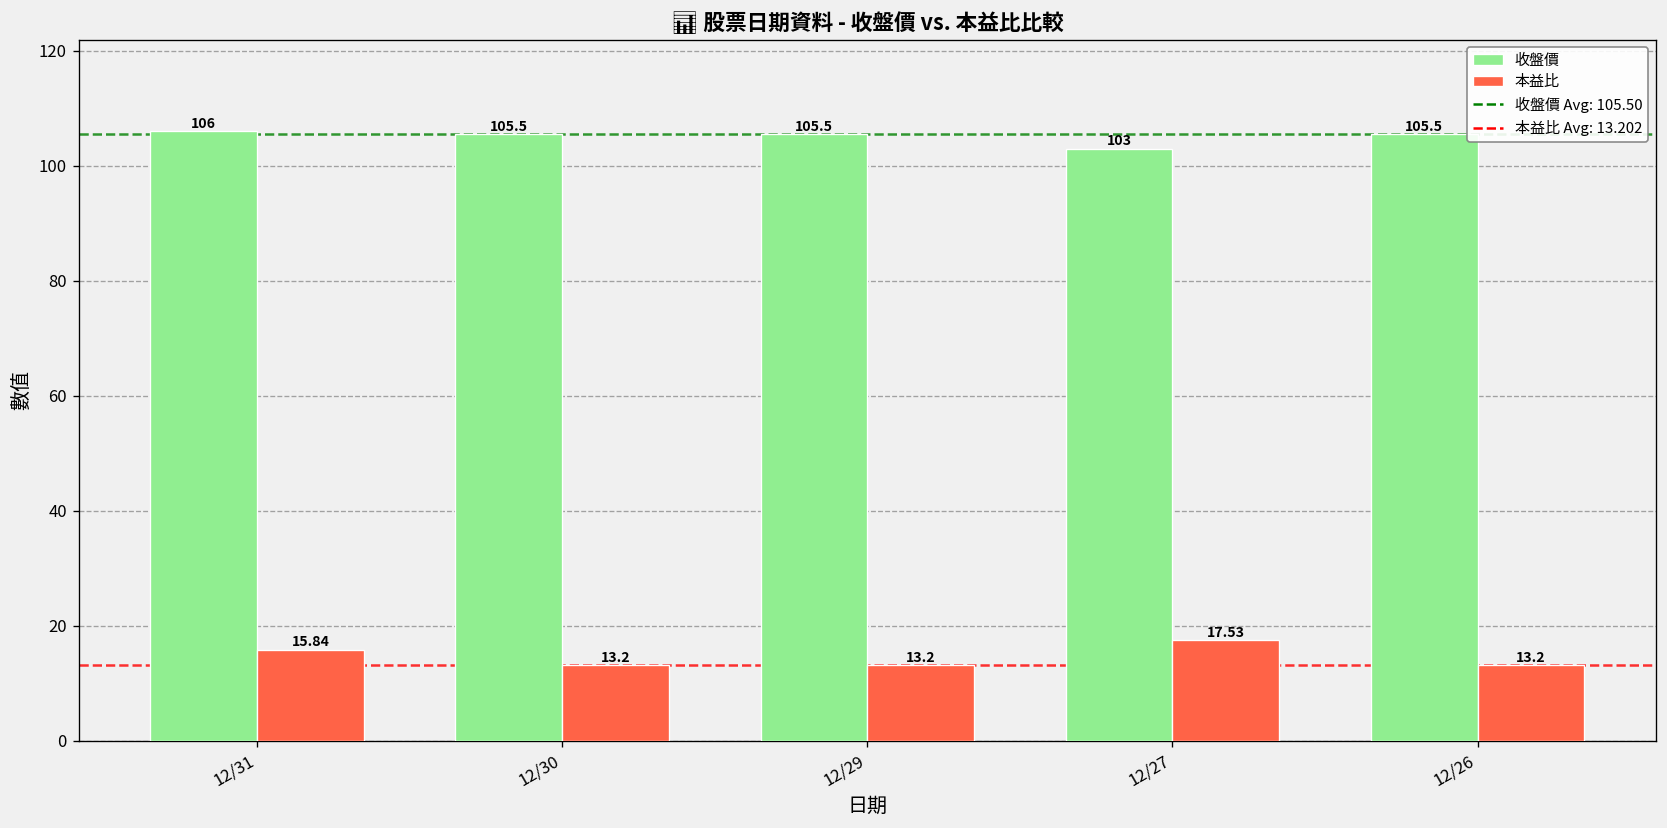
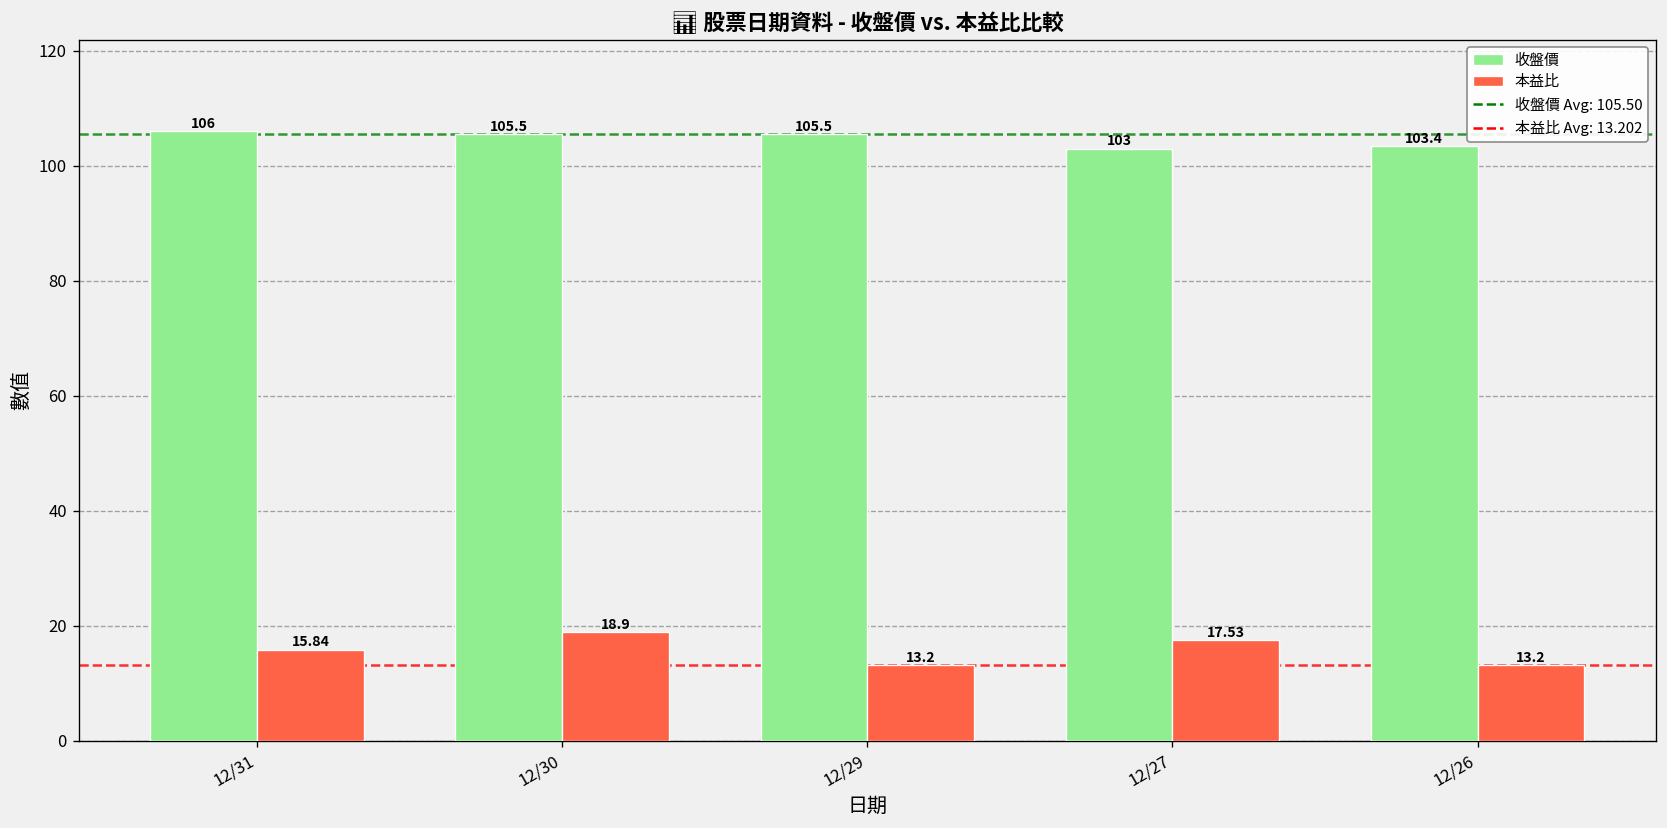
  {
    "收盤價": {
      "12/31": 106,
      "12/30": 105.5,
      "12/29": 105.5,
      "12/27": 103,
-     "12/26": 105.5
+     "12/26": 103.4
    },
    "本益比": {
      "12/31": 15.84,
-     "12/30": 13.2,
+     "12/30": 18.9,
      "12/29": 13.2,
      "12/27": 17.53,
      "12/26": 13.2
    }
  }
